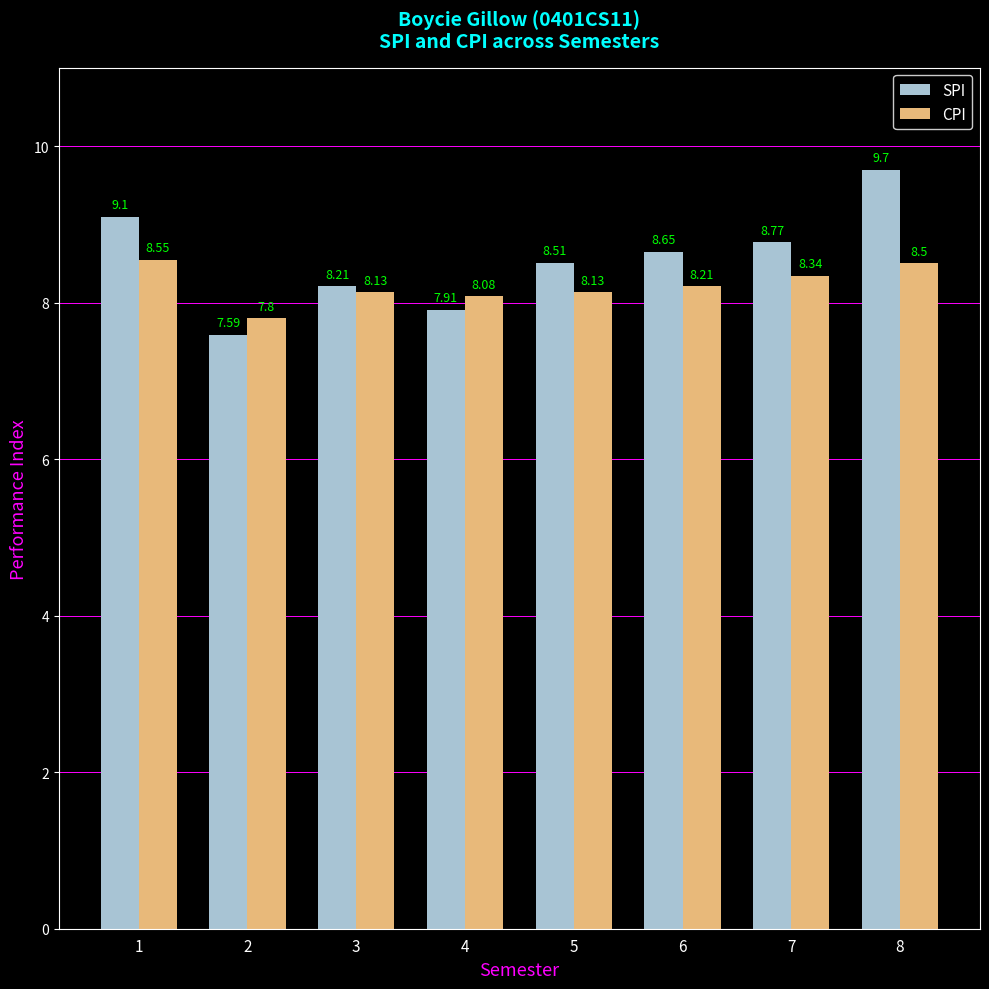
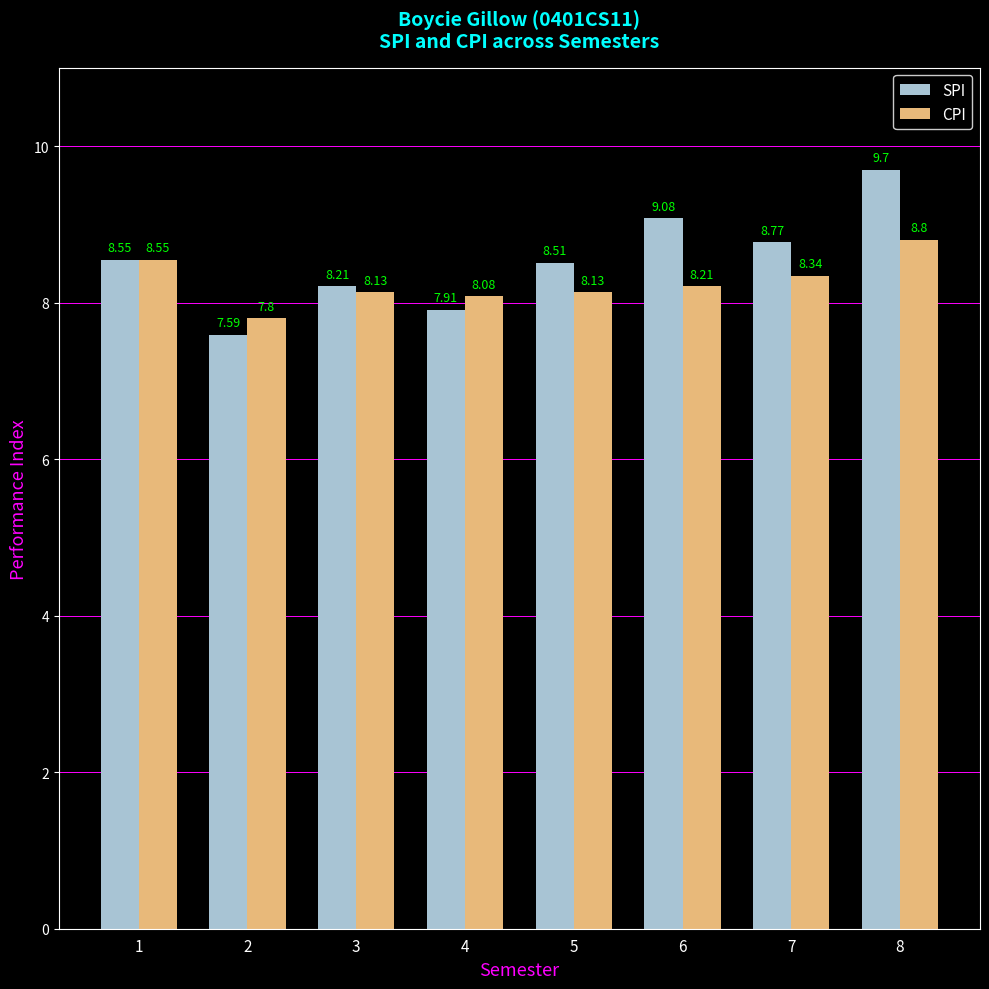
  {
    "SPI": {
-     "1": 9.1,
+     "1": 8.55,
      "2": 7.59,
      "3": 8.21,
      "4": 7.91,
      "5": 8.51,
-     "6": 8.65,
+     "6": 9.08,
      "7": 8.77,
      "8": 9.7
    },
    "CPI": {
      "1": 8.55,
      "2": 7.8,
      "3": 8.13,
      "4": 8.08,
      "5": 8.13,
      "6": 8.21,
      "7": 8.34,
-     "8": 8.5
+     "8": 8.8
    }
  }
